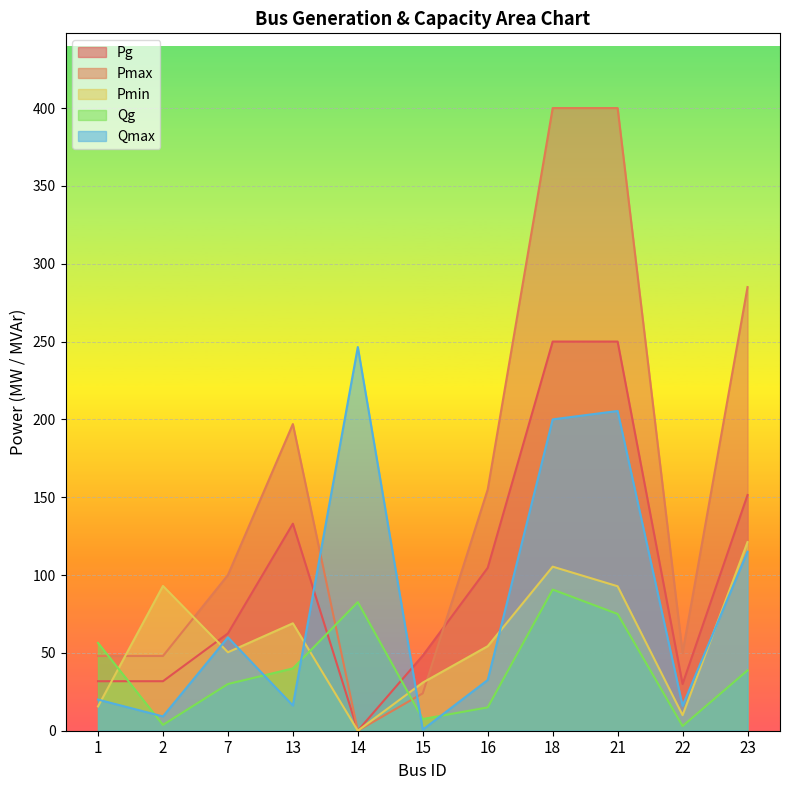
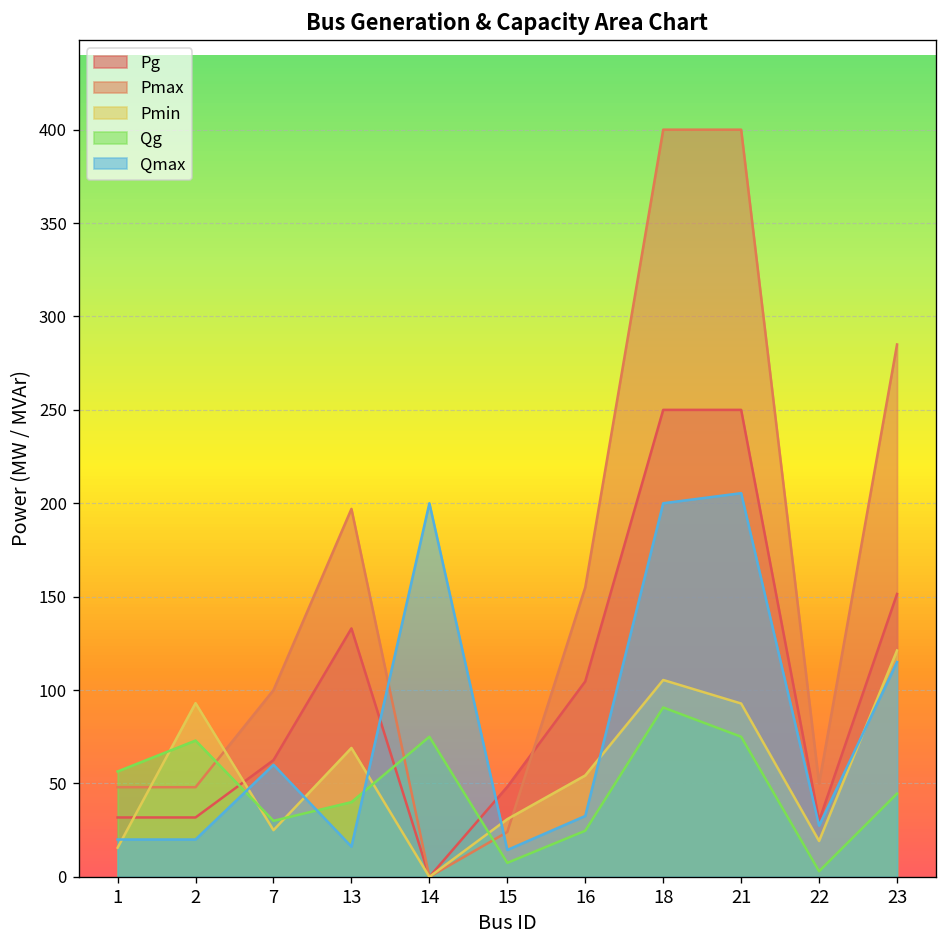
  {
    "Pmin": {
      "1": 16,
      "2": 93,
-     "7": 50,
+     "7": 25,
      "13": 69,
      "15": 31,
      "16": 54,
      "18": 105,
      "21": 93,
-     "22": 10,
+     "22": 19,
      "23": 121
    },
    "Qg": {
      "1": 56,
-     "2": 4,
+     "2": 73,
      "7": 30,
      "13": 40,
-     "14": 83,
+     "14": 75,
      "15": 8,
-     "16": 15,
+     "16": 25,
      "18": 91,
      "21": 75,
      "22": 3,
-     "23": 39
+     "23": 45
    },
    "Qmax": {
      "1": 20,
-     "2": 9,
+     "2": 20,
      "7": 60,
      "13": 16,
-     "14": 247,
-     "15": 1,
+     "14": 200,
+     "15": 14,
      "16": 33,
      "18": 200,
      "21": 205,
-     "22": 16,
+     "22": 27,
      "23": 115
    }
  }
